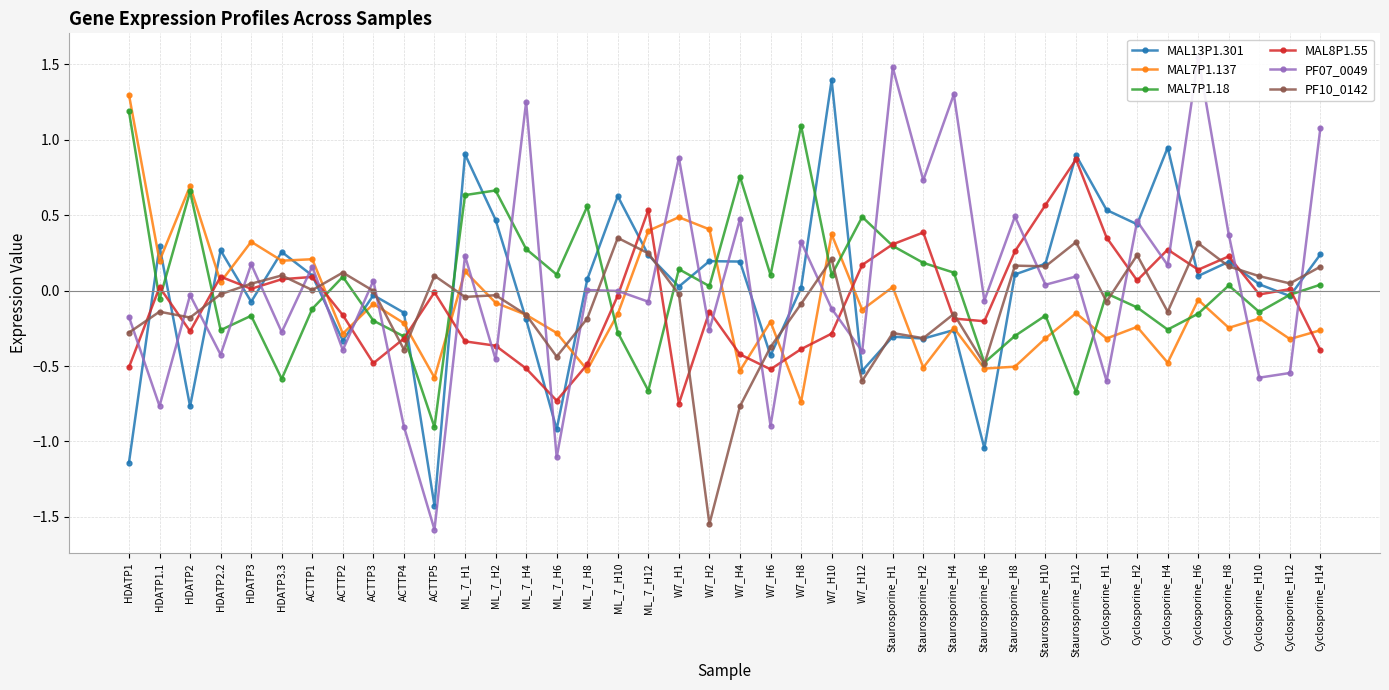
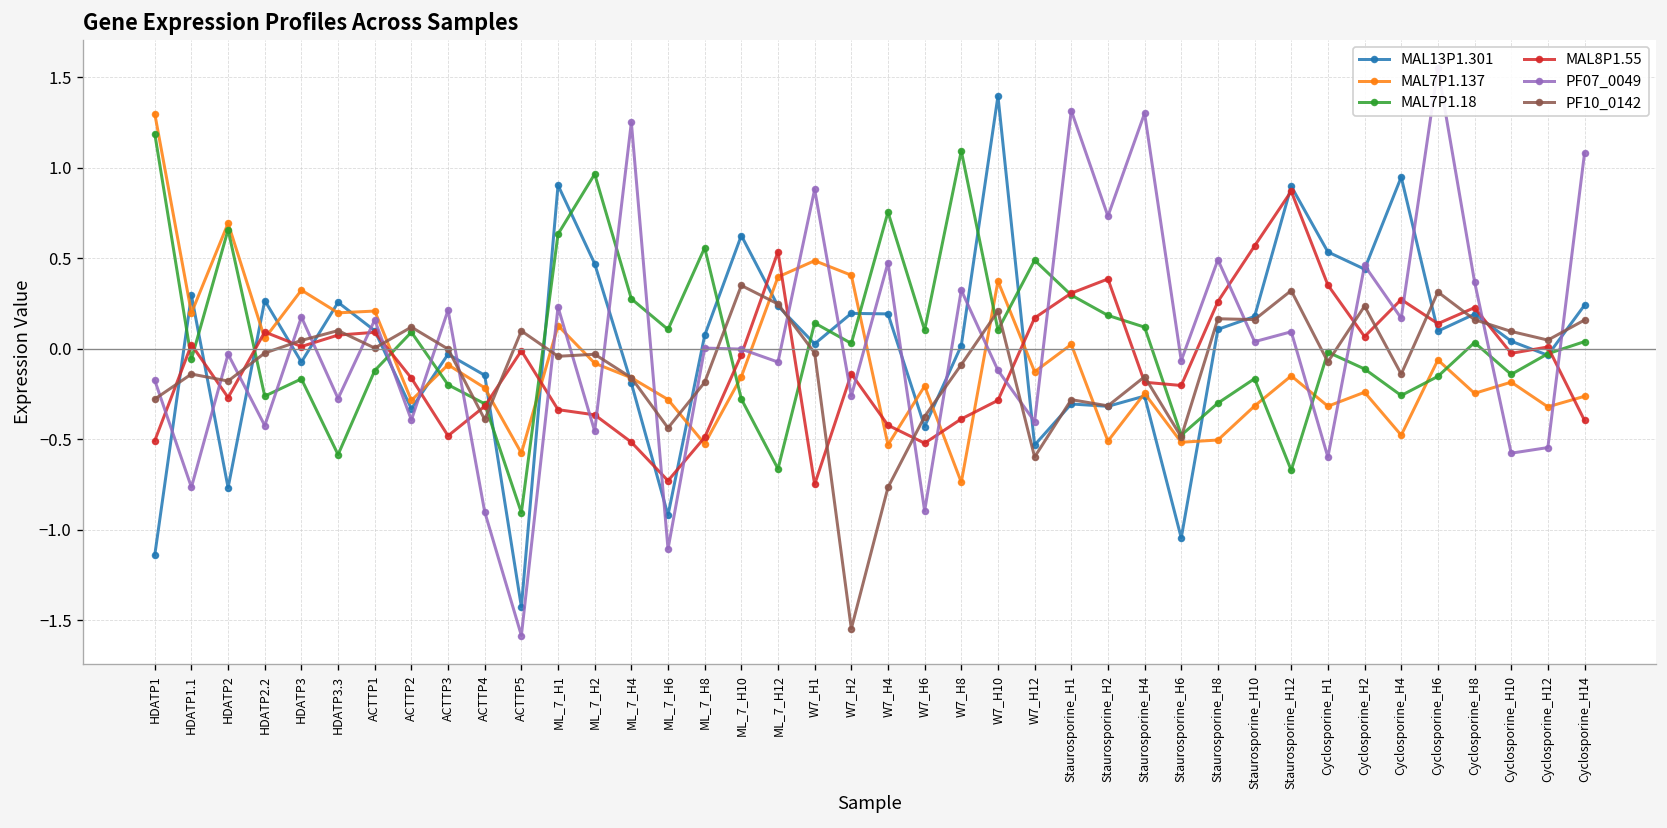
  {
    "MAL7P1.18": {
      "HDATP1": 1.19,
      "HDATP1.1": -0.06,
      "HDATP2": 0.66,
      "HDATP2.2": -0.26,
      "HDATP3": -0.17,
      "HDATP3.3": -0.59,
      "ACTTP1": -0.12,
      "ACTTP2": 0.09,
      "ACTTP3": -0.20,
      "ACTTP5": -0.91,
      "ML_7_H1": 0.63,
-     "ML_7_H2": 0.66,
+     "ML_7_H2": 0.96,
      "ML_7_H4": 0.28,
      "ML_7_H6": 0.11,
      "ML_7_H8": 0.56,
      "ML_7_H10": -0.28,
      "ML_7_H12": -0.66,
      "W7_H1": 0.14,
      "W7_H2": 0.03,
      "W7_H4": 0.75,
      "W7_H6": 0.10,
      "W7_H8": 1.09,
      "W7_H10": 0.10,
      "W7_H12": 0.49,
      "Staurosporine_H2": 0.18,
      "Staurosporine_H4": 0.12,
      "Staurosporine_H8": -0.30,
      "Staurosporine_H10": -0.17,
      "Staurosporine_H12": -0.67,
      "Cyclosporine_H1": -0.02,
      "Cyclosporine_H2": -0.11,
      "Cyclosporine_H4": -0.26,
      "Cyclosporine_H6": -0.15,
      "Cyclosporine_H8": 0.03,
      "Cyclosporine_H10": -0.14,
      "Cyclosporine_H14": 0.04
    },
    "PF07_0049": {
      "HDATP1": -0.17,
      "HDATP1.1": -0.77,
      "HDATP2": -0.03,
      "HDATP2.2": -0.42,
      "HDATP3": 0.17,
      "HDATP3.3": -0.28,
      "ACTTP1": 0.16,
      "ACTTP2": -0.39,
-     "ACTTP3": 0.07,
+     "ACTTP3": 0.21,
      "ACTTP4": -0.90,
      "ACTTP5": -1.58,
      "ML_7_H1": 0.23,
      "ML_7_H2": -0.46,
      "ML_7_H4": 1.25,
      "ML_7_H6": -1.11,
      "ML_7_H8": 0.00,
      "ML_7_H10": 0.00,
      "ML_7_H12": -0.07,
      "W7_H1": 0.88,
      "W7_H2": -0.26,
      "W7_H4": 0.47,
      "W7_H6": -0.90,
      "W7_H8": 0.32,
      "W7_H10": -0.12,
      "W7_H12": -0.40,
-     "Staurosporine_H1": 1.48,
+     "Staurosporine_H1": 1.32,
      "Staurosporine_H2": 0.73,
      "Staurosporine_H4": 1.30,
      "Staurosporine_H6": -0.07,
      "Staurosporine_H8": 0.49,
      "Staurosporine_H10": 0.04,
      "Staurosporine_H12": 0.09,
      "Cyclosporine_H1": -0.60,
      "Cyclosporine_H2": 0.46,
      "Cyclosporine_H4": 0.17,
      "Cyclosporine_H8": 0.37,
      "Cyclosporine_H10": -0.58,
      "Cyclosporine_H12": -0.55,
      "Cyclosporine_H14": 1.08
    }
  }
